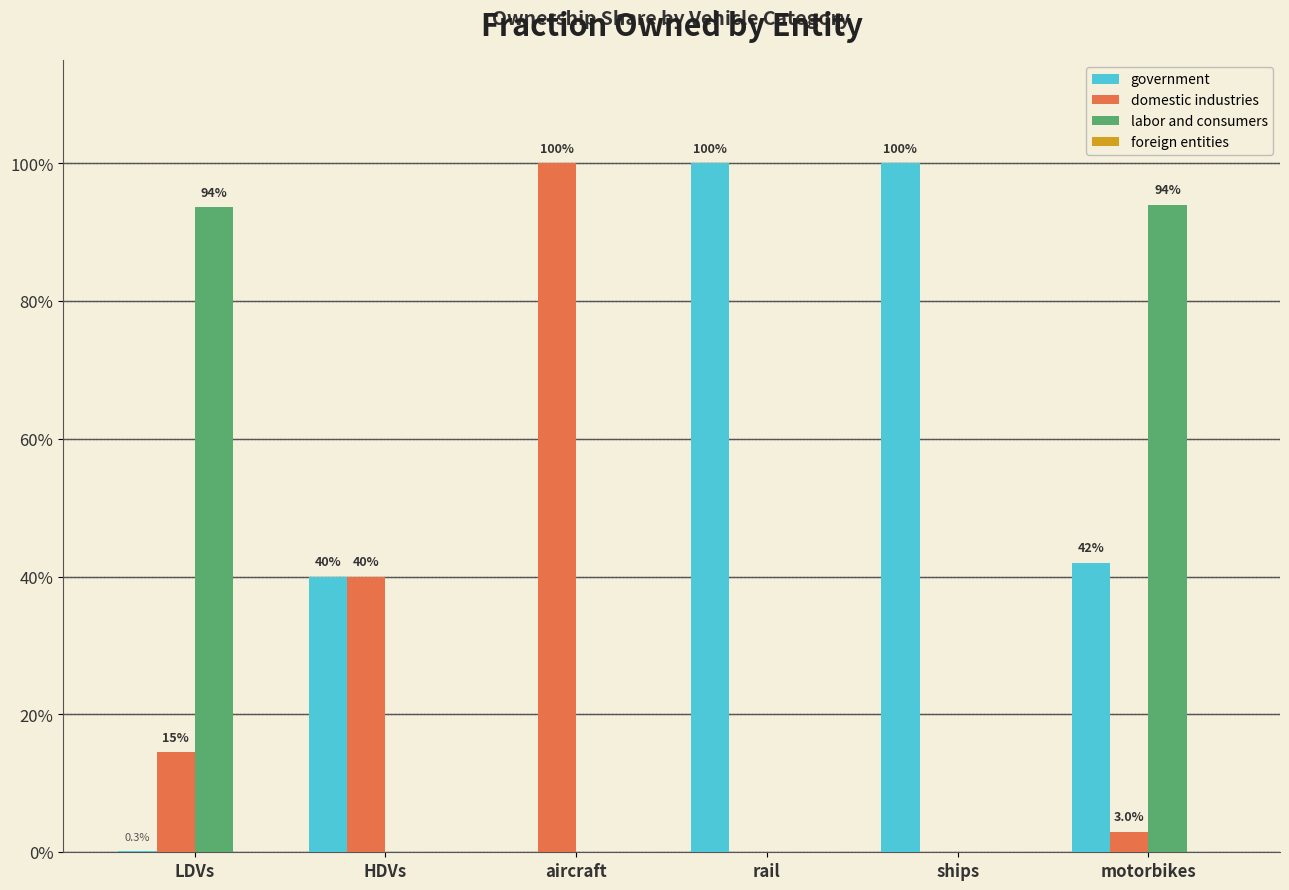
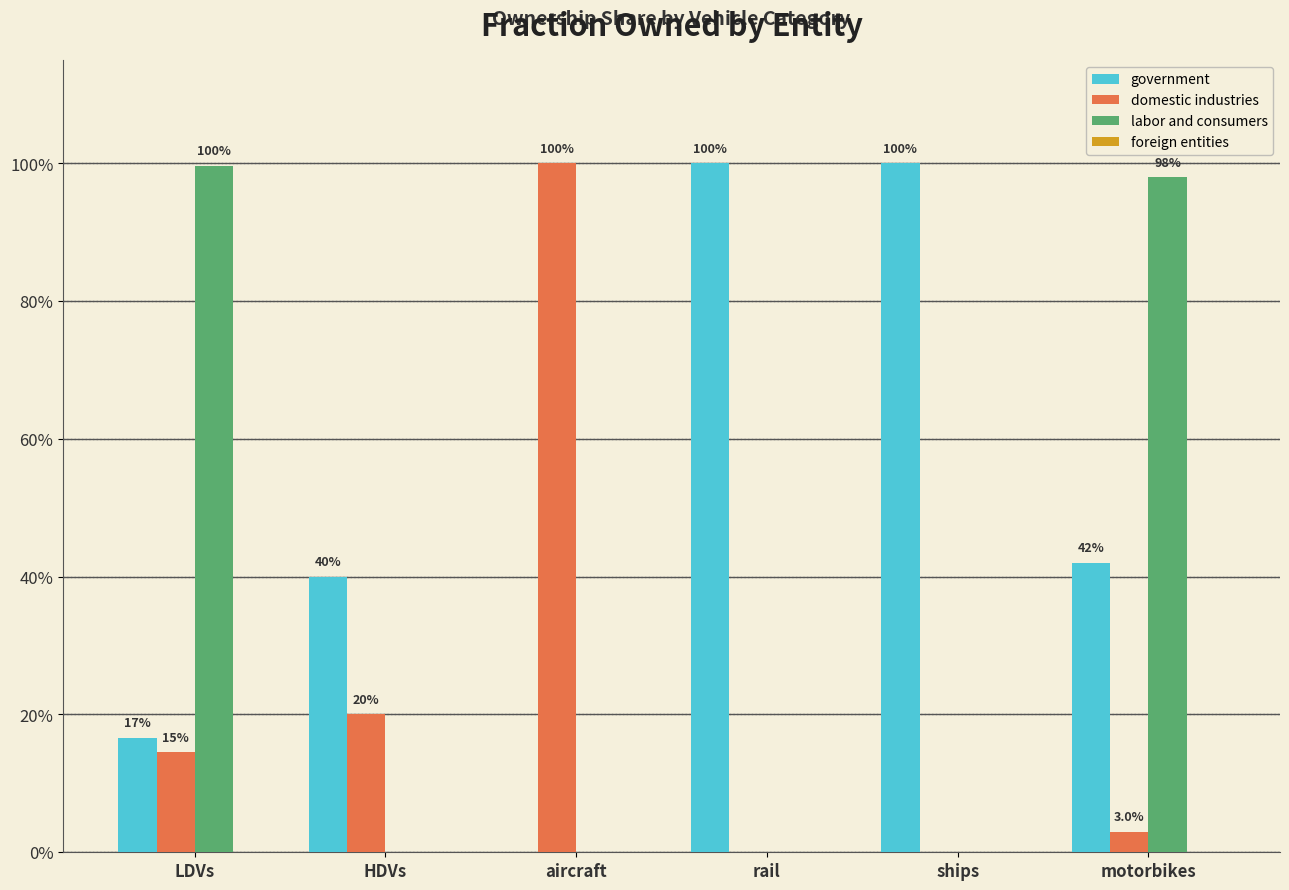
  {
    "government": {
-     "LDVs": "0.3%",
+     "LDVs": "17%",
      "HDVs": "40%",
      "rail": "100%",
      "ships": "100%",
      "motorbikes": "42%"
    },
    "domestic industries": {
      "LDVs": "15%",
-     "HDVs": "40%",
+     "HDVs": "20%",
      "aircraft": "100%",
      "motorbikes": "3.0%"
    },
    "labor and consumers": {
-     "LDVs": "94%",
-     "motorbikes": "94%"
+     "LDVs": "100%",
+     "motorbikes": "98%"
    },
    "foreign entities": {
      "LDVs": "0%",
      "HDVs": "0%",
      "aircraft": "0%",
      "rail": "0%",
      "ships": "0%",
      "motorbikes": "0%"
    }
  }
